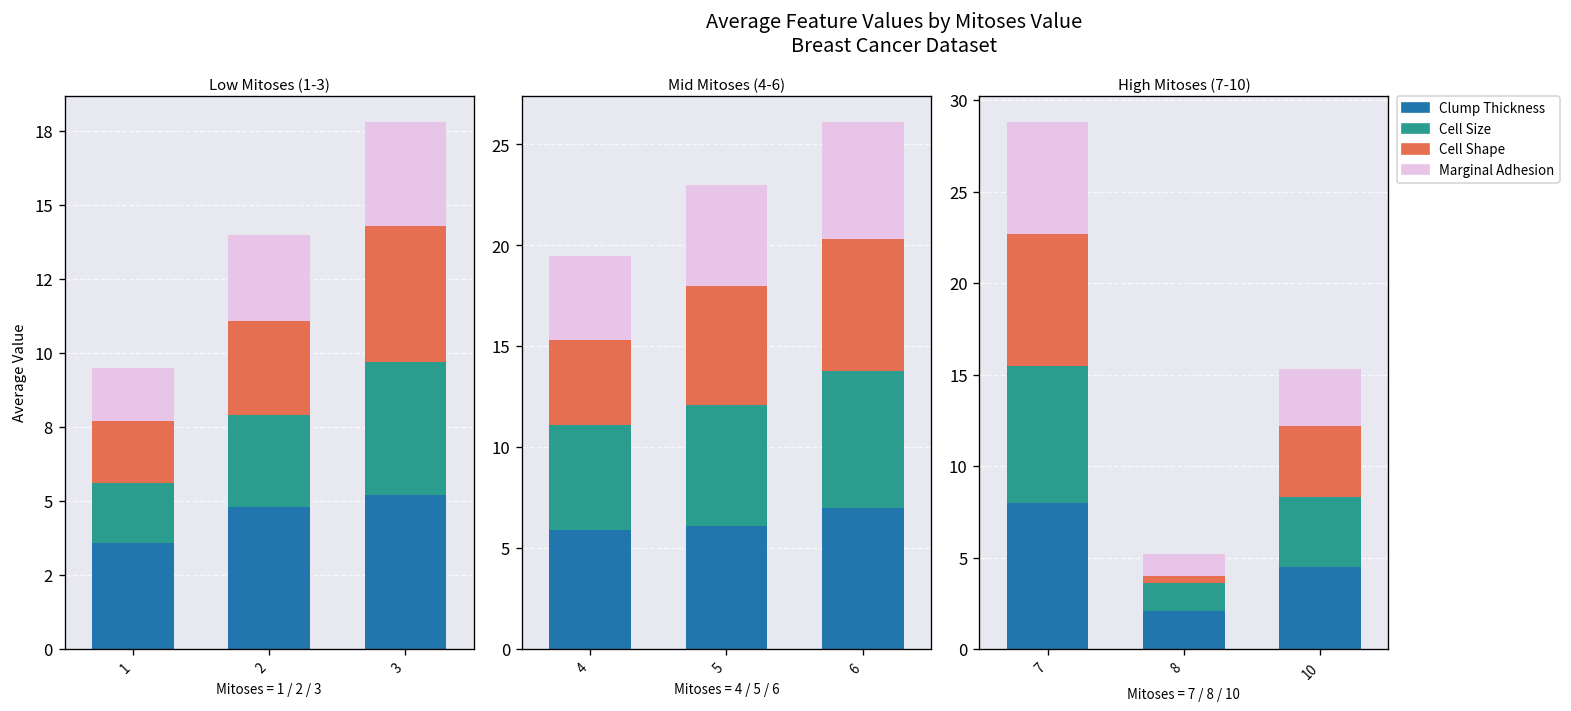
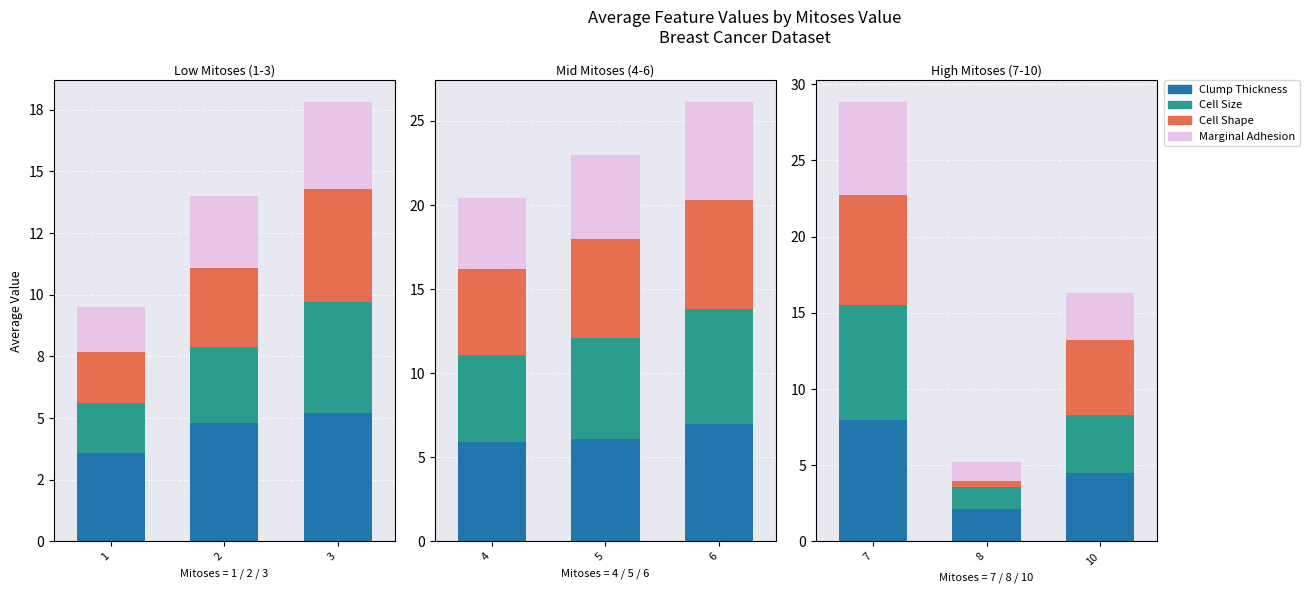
  {
    "Mid Mitoses (4-6)": {
      "Cell Shape": {
-       "4": 4.2,
+       "4": 5.1,
        "5": 5.9,
        "6": 6.5
      },
      "Marginal Adhesion": {
        "4": 4.2,
        "5": 5.0,
        "6": 5.8
      }
    },
    "High Mitoses (7-10)": {
      "Cell Shape": {
        "7": 7.2,
        "8": 0.4,
-       "10": 3.9
+       "10": 4.9
      },
      "Marginal Adhesion": {
        "7": 6.1,
        "8": 1.2,
        "10": 3.1
      }
    }
  }
